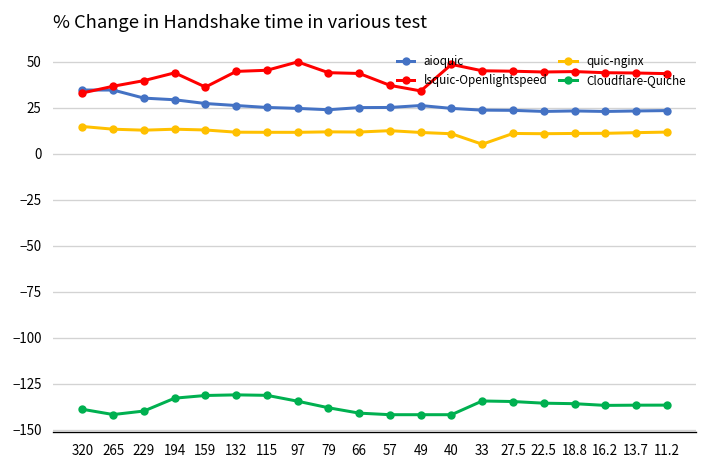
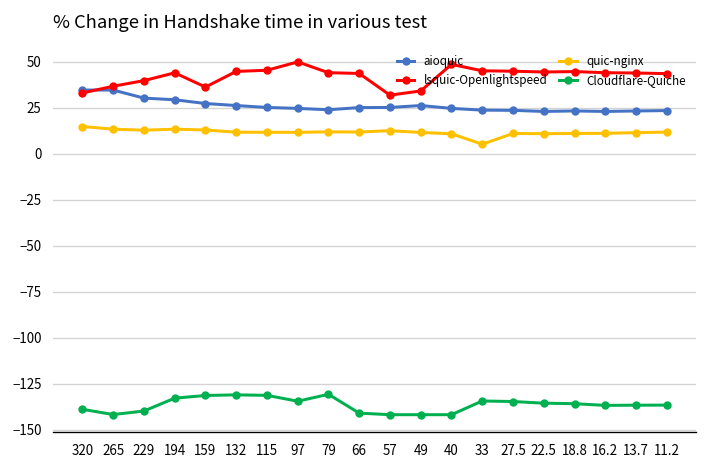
  {
    "aioquic": {
      "265": 35,
      "229": 30,
      "194": 29,
      "159": 27,
      "132": 26,
      "115": 25,
      "97": 25,
      "79": 24,
      "66": 25,
      "57": 25,
      "49": 26,
      "40": 25,
      "33": 24,
      "27.5": 24,
      "22.5": 23,
      "18.8": 23,
      "16.2": 23,
      "13.7": 23,
      "11.2": 23
    },
    "lsquic-Openlightspeed": {
      "265": 37,
      "229": 40,
      "194": 44,
      "159": 36,
      "132": 45,
      "115": 45,
      "97": 50,
      "79": 44,
      "66": 44,
-     "57": 37,
+     "57": 32,
      "49": 34,
      "40": 49,
      "33": 45,
      "27.5": 45,
      "22.5": 44,
      "18.8": 45,
      "16.2": 44,
      "13.7": 44,
      "11.2": 44
    },
    "quic-nginx": {
      "320": 15,
      "265": 13,
      "229": 13,
      "194": 13,
      "159": 13,
      "132": 12,
      "115": 12,
      "97": 12,
      "79": 12,
      "66": 12,
      "57": 13,
      "49": 12,
      "40": 11,
      "33": 5,
      "27.5": 11,
      "22.5": 11,
      "18.8": 11,
      "16.2": 11,
      "13.7": 12,
      "11.2": 12
    },
    "Cloudflare-Quiche": {
      "320": -139,
      "265": -142,
      "229": -140,
      "194": -133,
      "159": -131,
      "132": -131,
      "115": -131,
      "97": -134,
-     "79": -138,
+     "79": -131,
      "66": -141,
      "57": -142,
      "49": -142,
      "40": -142,
      "33": -134,
      "27.5": -135,
      "22.5": -135,
      "18.8": -136,
      "16.2": -137,
      "13.7": -137,
      "11.2": -137
    }
  }
